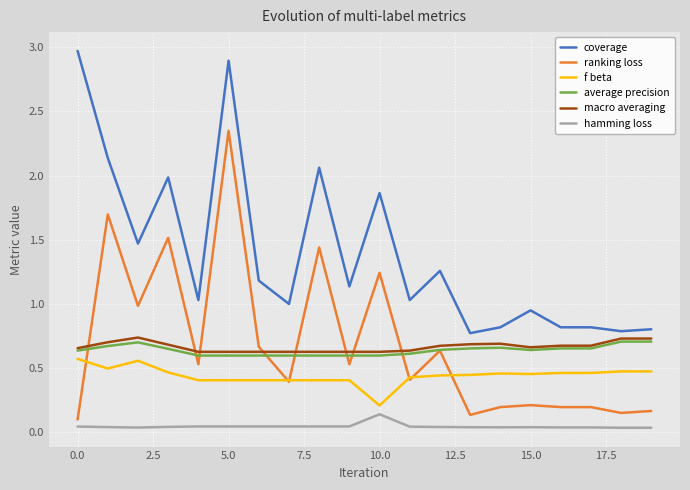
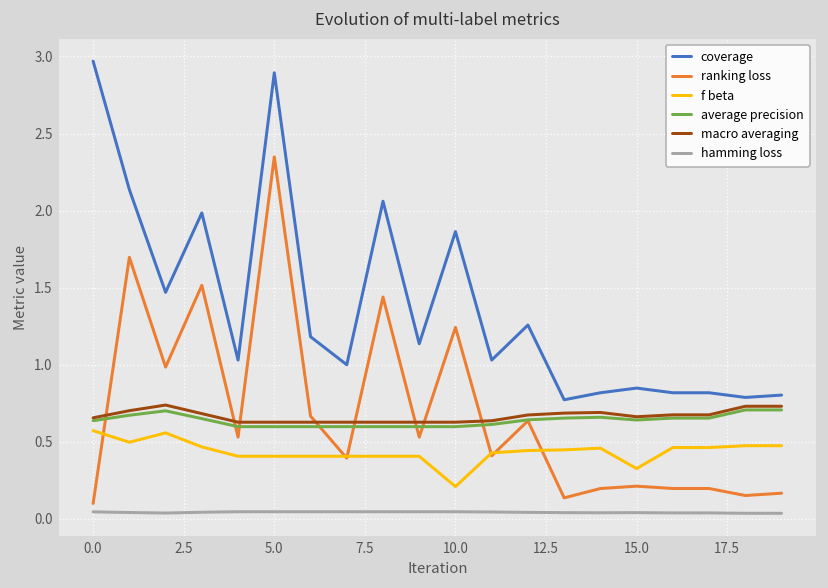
  {
    "coverage": {
      "0.0": 2.97,
      "5.0": 2.89,
      "10.0": 1.86,
-     "15.0": 0.95
+     "15.0": 0.85
    },
    "ranking loss": {
      "0.0": 0.10,
      "5.0": 2.35,
      "10.0": 1.24,
      "15.0": 0.21
    },
    "f beta": {
      "0.0": 0.57,
      "5.0": 0.41,
      "10.0": 0.21,
-     "15.0": 0.45
+     "15.0": 0.33
    },
    "average precision": {
      "5.0": 0.60,
      "10.0": 0.60,
      "15.0": 0.64
    },
    "macro averaging": {
      "5.0": 0.63,
      "10.0": 0.63,
      "15.0": 0.66
    },
    "hamming loss": {
      "0.0": 0.05,
      "5.0": 0.05,
-     "10.0": 0.14,
+     "10.0": 0.05,
      "15.0": 0.04
    }
  }
